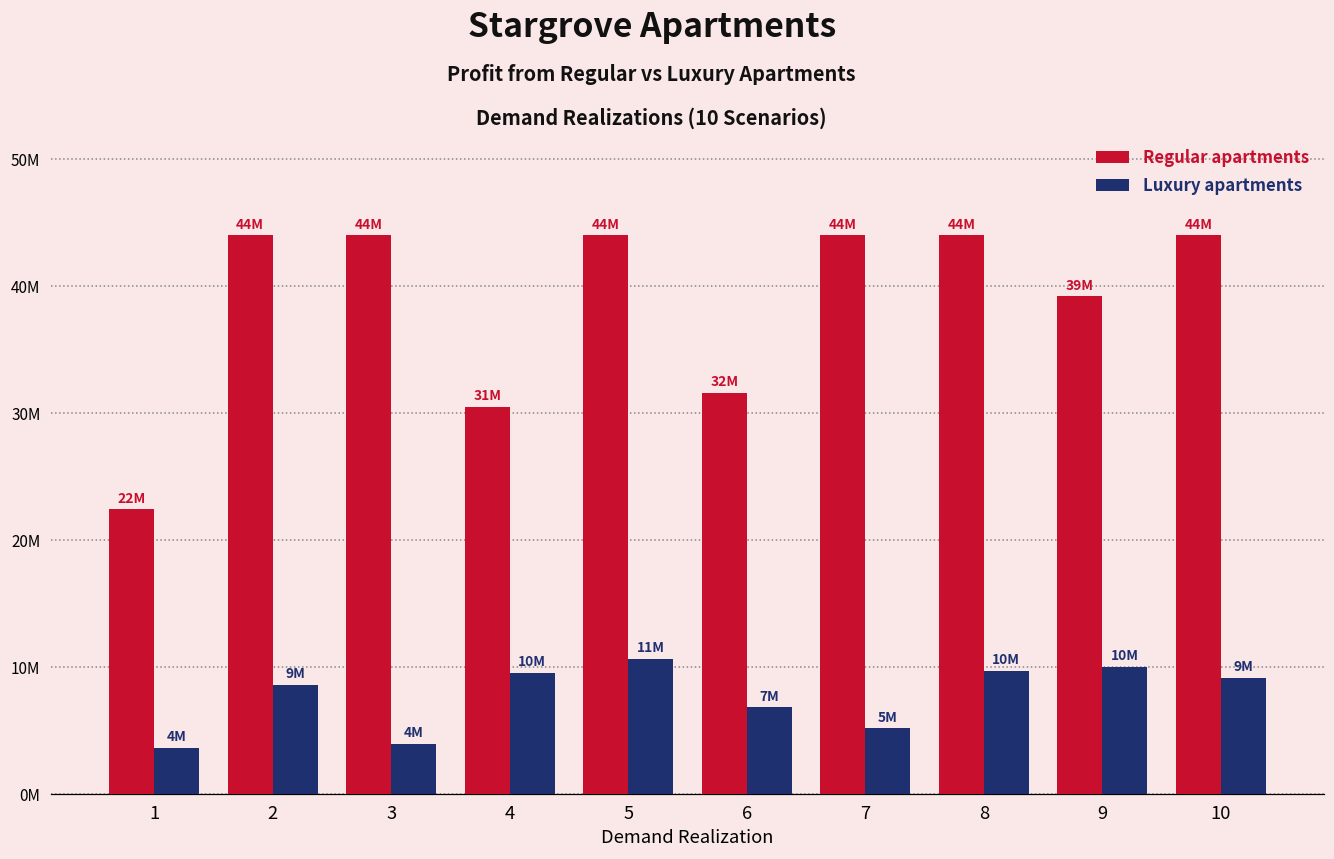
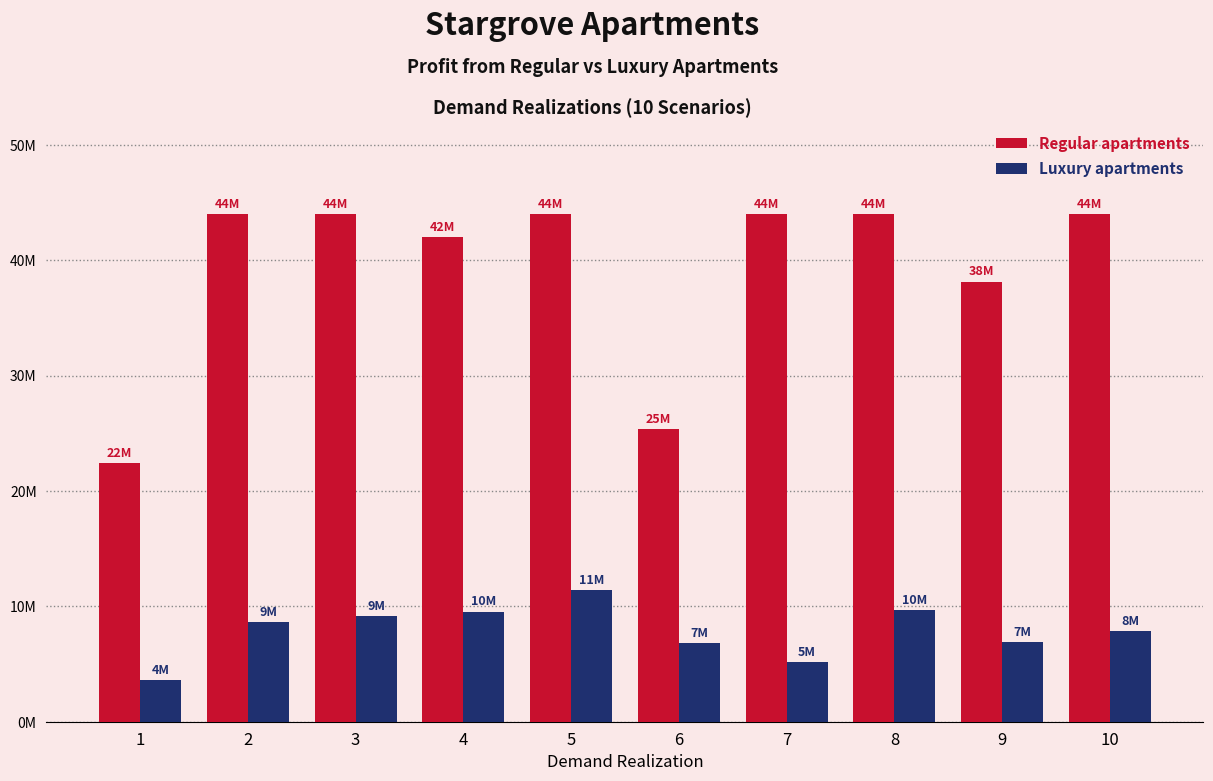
  {
    "Regular apartments": {
      "1": "22M",
      "2": "44M",
      "3": "44M",
-     "4": "31M",
+     "4": "42M",
      "5": "44M",
-     "6": "32M",
+     "6": "25M",
      "7": "44M",
      "8": "44M",
-     "9": "39M",
+     "9": "38M",
      "10": "44M"
    },
    "Luxury apartments": {
      "1": "4M",
      "2": "9M",
-     "3": "4M",
+     "3": "9M",
      "4": "10M",
-     "5": "10700000",
+     "5": "11400000",
      "6": "7M",
      "7": "5M",
      "8": "10M",
-     "9": "10M",
-     "10": "9M"
+     "9": "7M",
+     "10": "8M"
    }
  }
